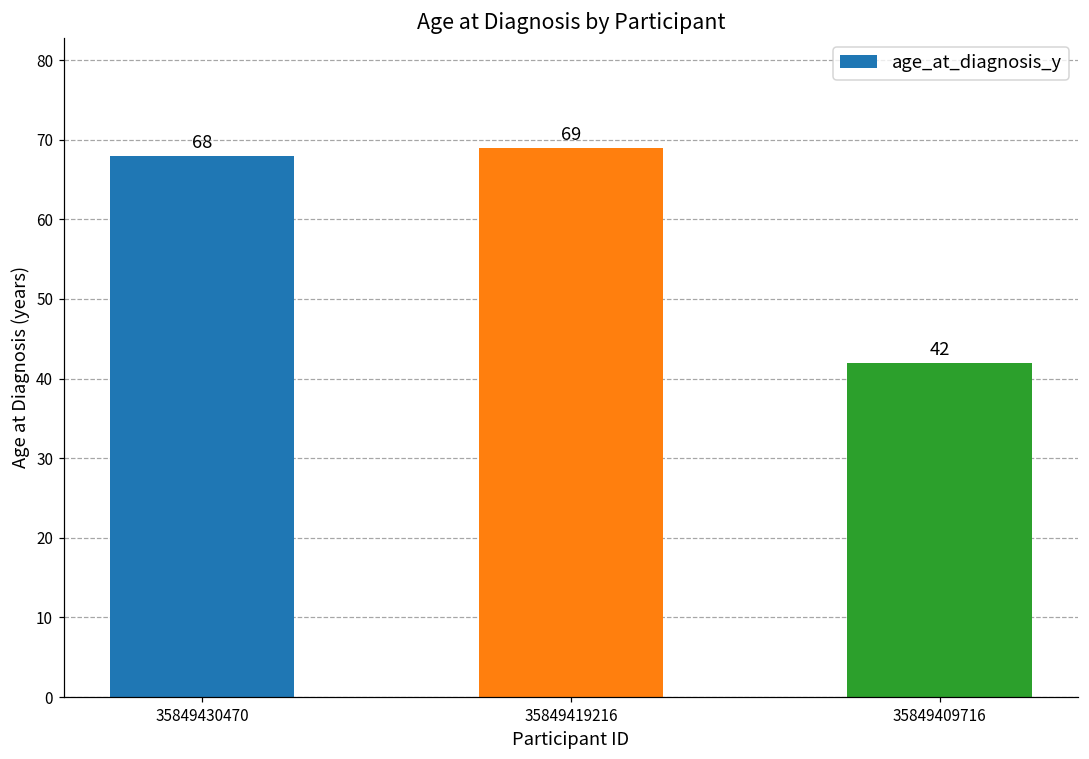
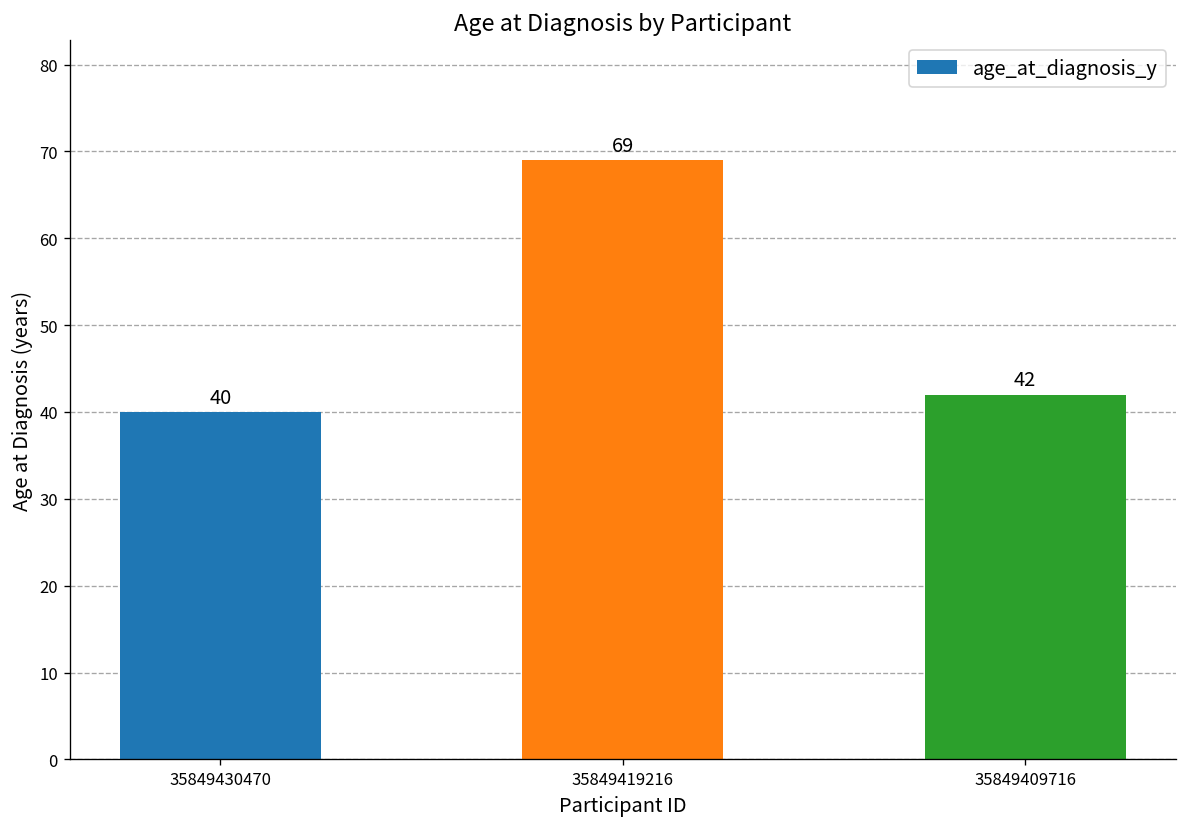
  {
-   "35849430470": 68,
+   "35849430470": 40,
    "35849419216": 69,
    "35849409716": 42
  }
